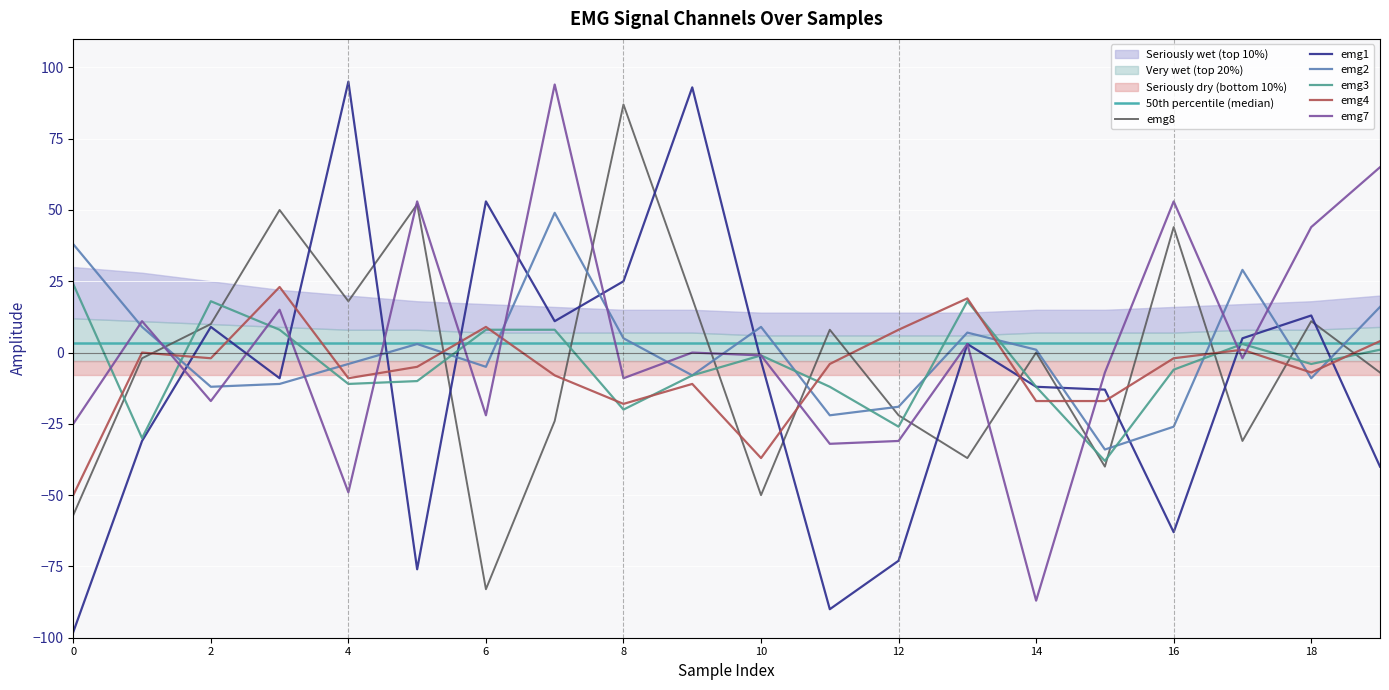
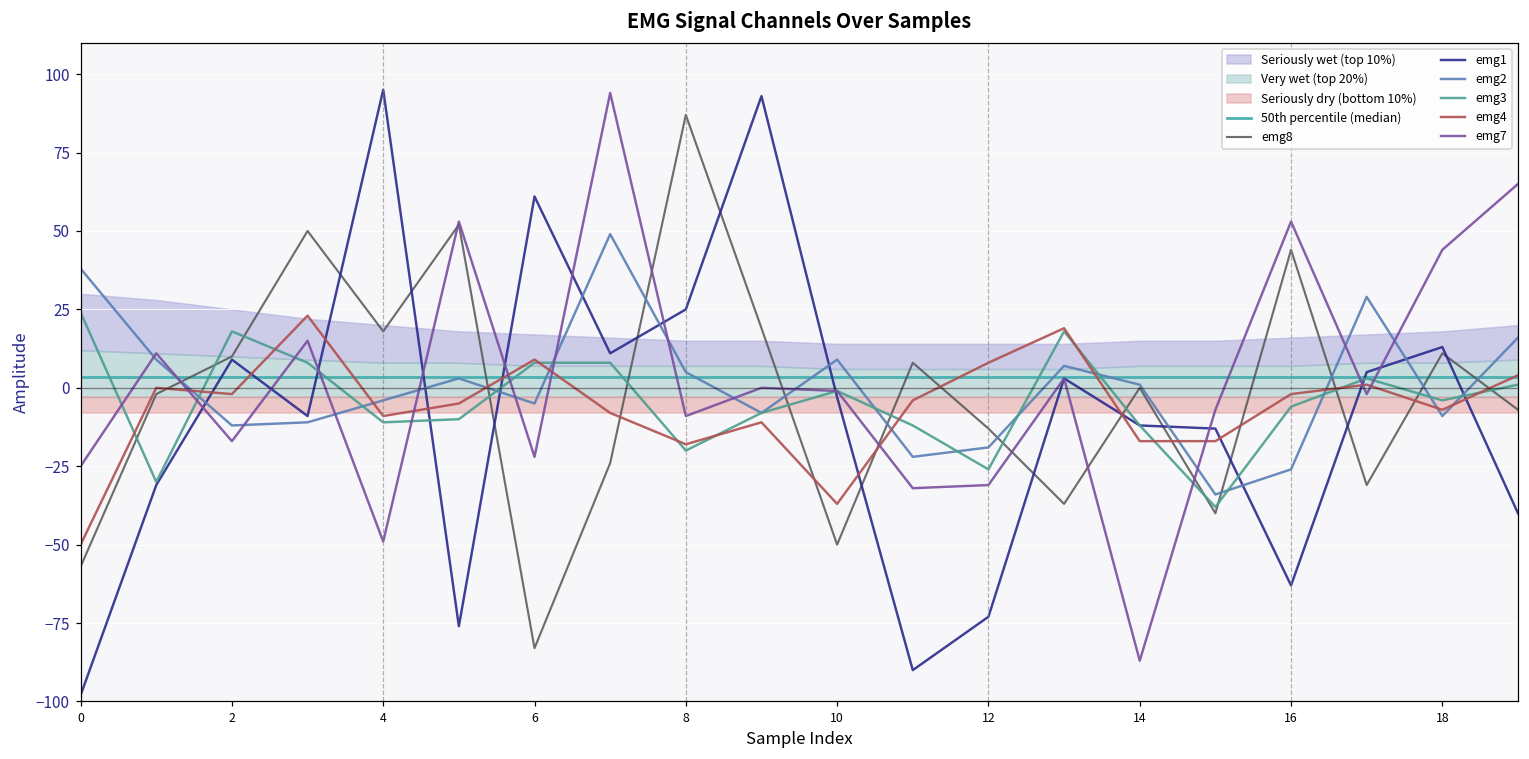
  {
    "emg8": {
      "0": -57,
      "4": 18,
      "6": -83,
      "8": 87,
      "10": -50,
-     "12": -22,
+     "12": -13,
      "14": 0,
      "16": 44,
      "18": 11
    },
    "emg1": {
      "0": -98,
      "2": 9,
      "4": 95,
-     "6": 53,
+     "6": 61,
      "8": 25,
      "12": -73,
      "16": -63,
      "18": 13
    },
    "Seriously dry (bottom 10%)": {
      "0": -3,
      "2": -3,
      "4": -3,
      "6": -3,
      "8": -3,
      "12": -3,
      "14": -3,
      "16": -3,
      "18": -3
    },
    "emg4": {
      "0": -50,
      "2": -2,
      "4": -9,
      "6": 9,
      "8": -18,
      "10": -37,
      "12": 8,
      "14": -17,
      "16": -2,
      "18": -7
    },
    "emg7": {
      "0": -25,
      "2": -17,
      "4": -49,
      "6": -22,
      "8": -9,
      "12": -31,
      "14": -87,
      "16": 53,
      "18": 44
    }
  }
